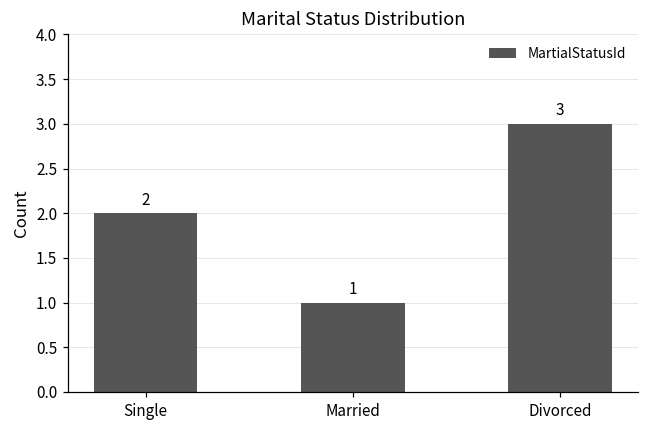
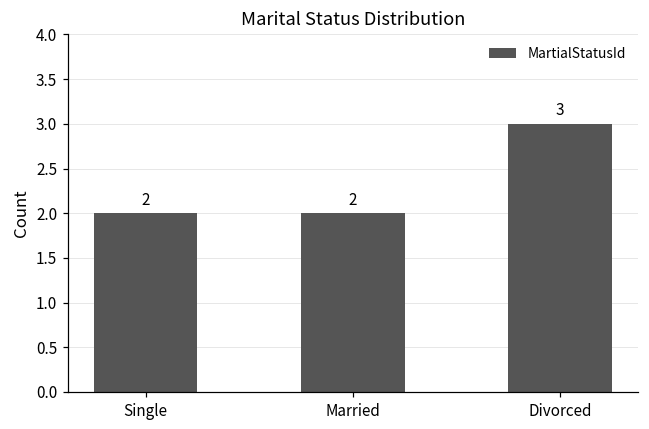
  {
    "Single": 2,
-   "Married": 1,
+   "Married": 2,
    "Divorced": 3
  }
